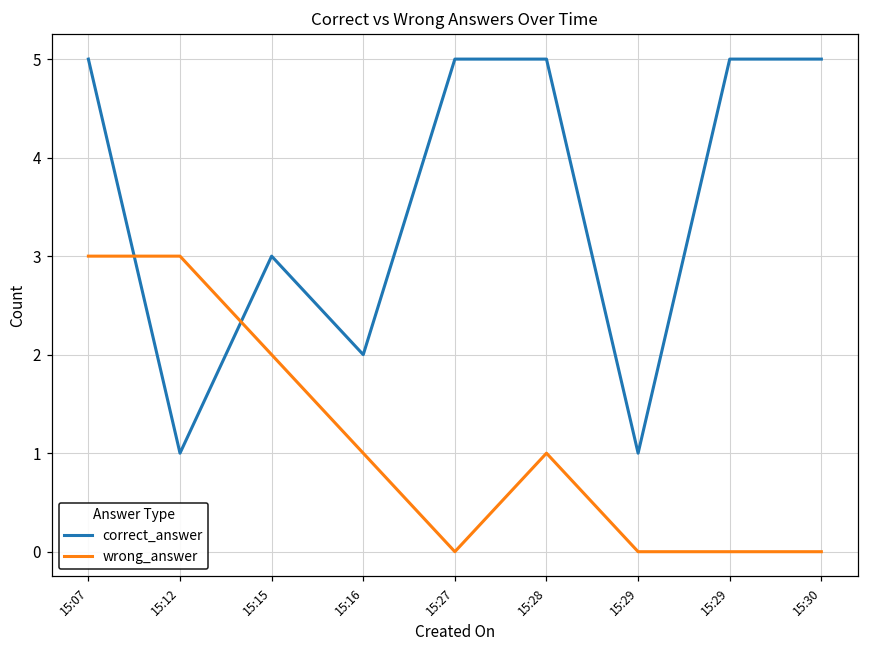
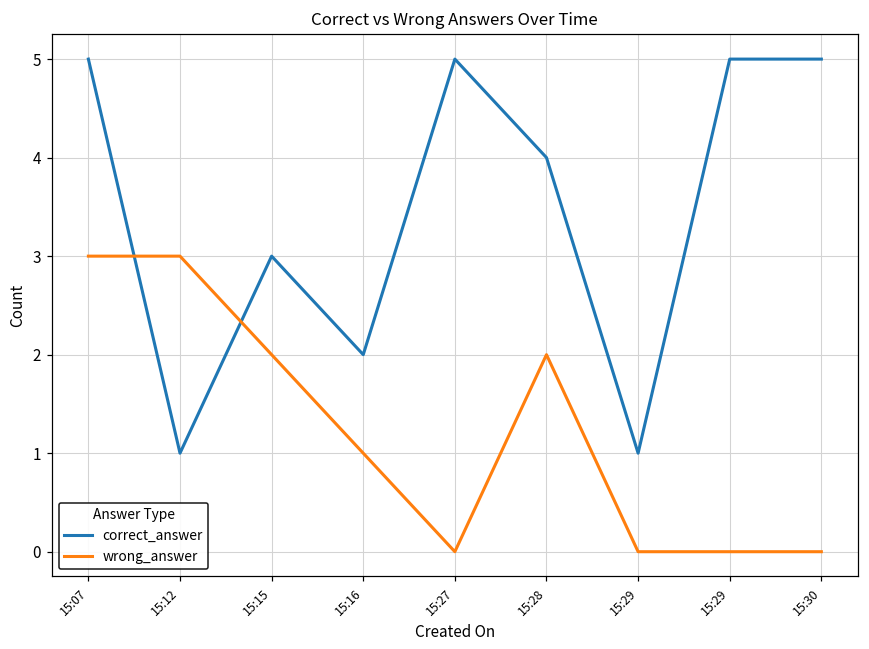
  {
    "correct_answer": {
      "15:07": 5,
      "15:12": 1,
      "15:15": 3,
      "15:16": 2,
      "15:27": 5,
-     "15:28": 5,
+     "15:28": 4,
      "15:30": 5
    },
    "wrong_answer": {
      "15:07": 3,
      "15:12": 3,
      "15:15": 2,
      "15:16": 1,
      "15:27": 0,
-     "15:28": 1,
+     "15:28": 2,
      "15:30": 0
    }
  }
